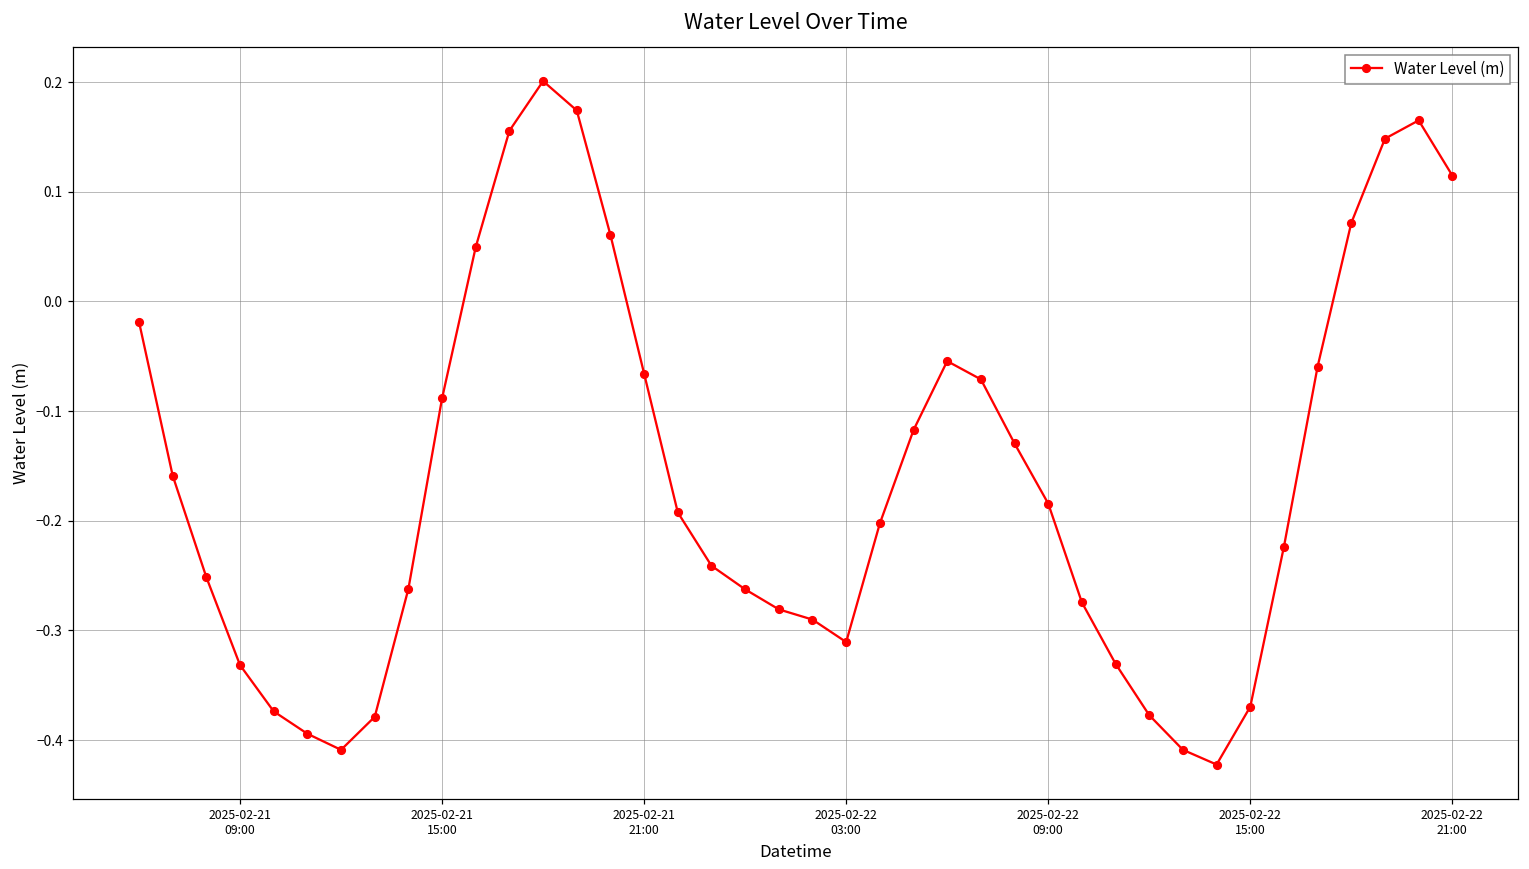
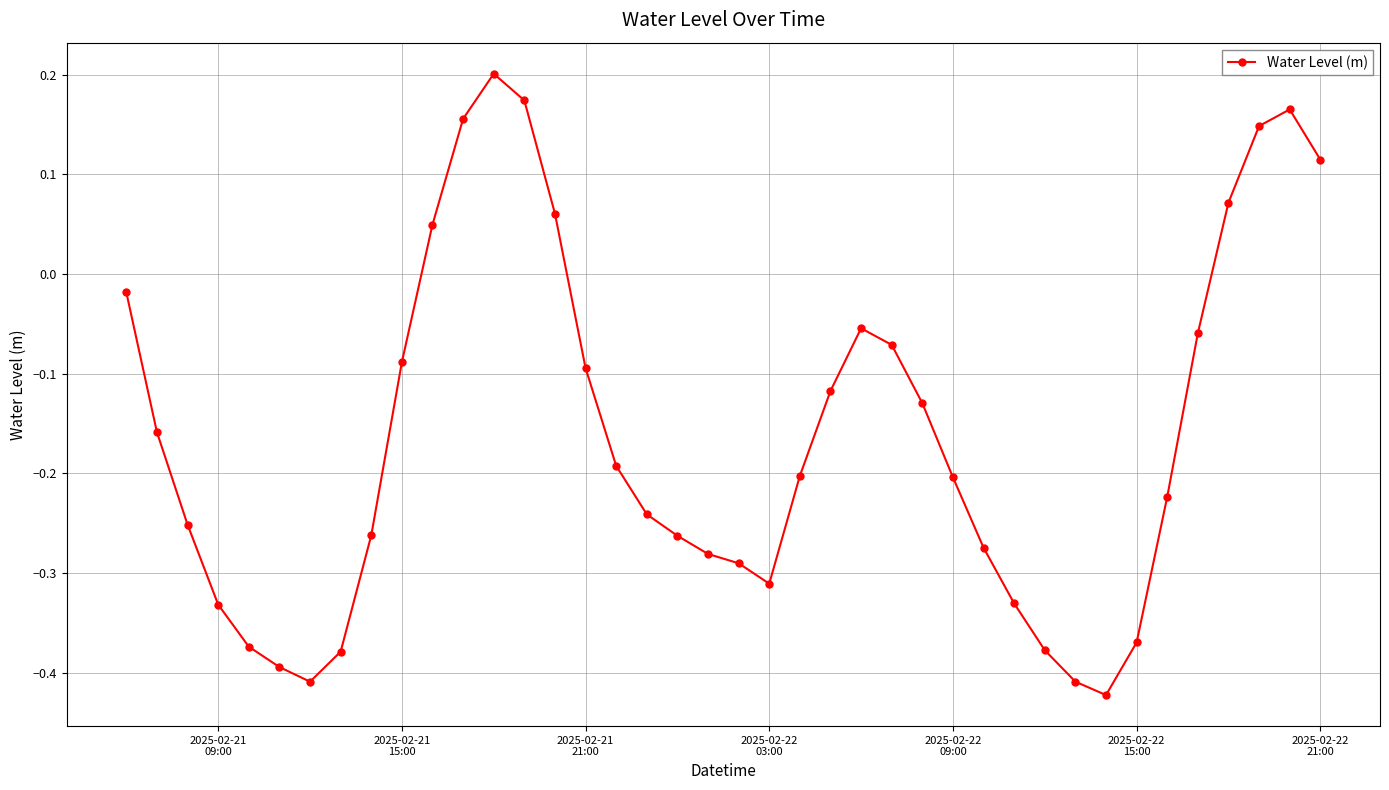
  {
    "2025-02-21 09:00": -0.33,
    "2025-02-21 15:00": -0.09,
-   "2025-02-21 21:00": -0.07,
+   "2025-02-21 21:00": -0.09,
    "2025-02-22 03:00": -0.31,
-   "2025-02-22 09:00": -0.18,
+   "2025-02-22 09:00": -0.20,
    "2025-02-22 15:00": -0.37,
    "2025-02-22 21:00": 0.11
  }
